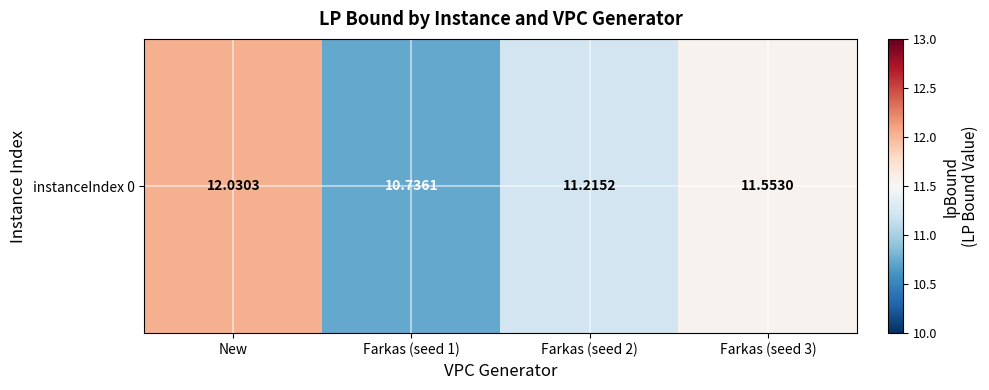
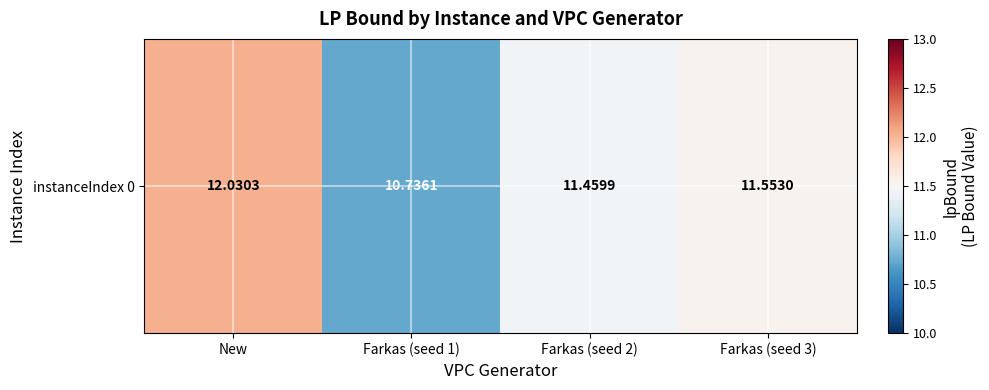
  {
    "instanceIndex 0": {
      "New": 12.0303,
      "Farkas (seed 1)": 10.7361,
-     "Farkas (seed 2)": 11.2152,
+     "Farkas (seed 2)": 11.4599,
      "Farkas (seed 3)": 11.5530
    }
  }
